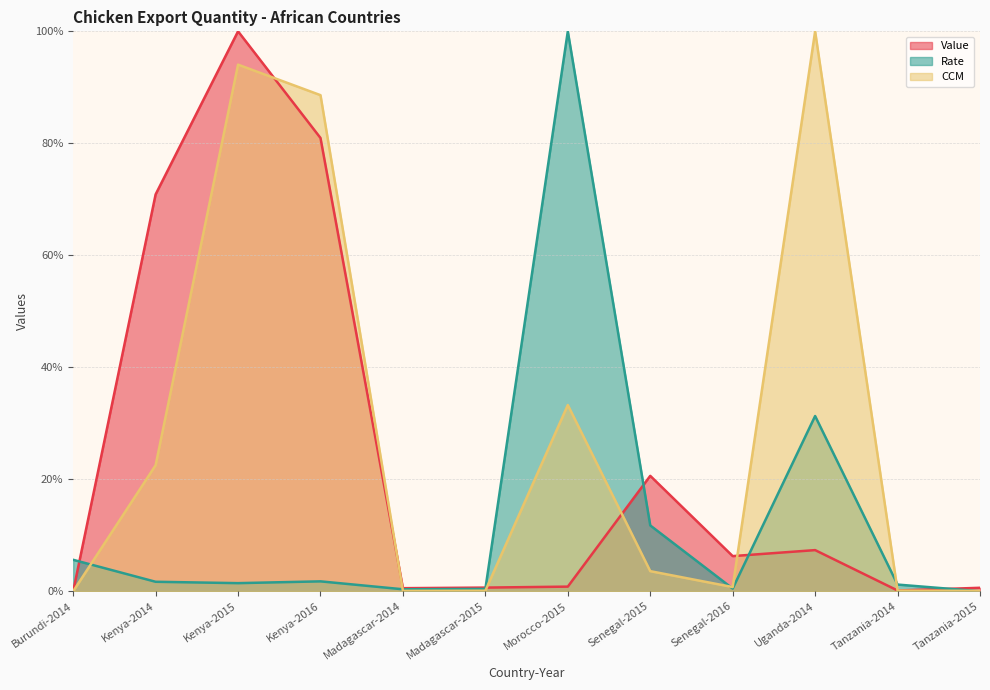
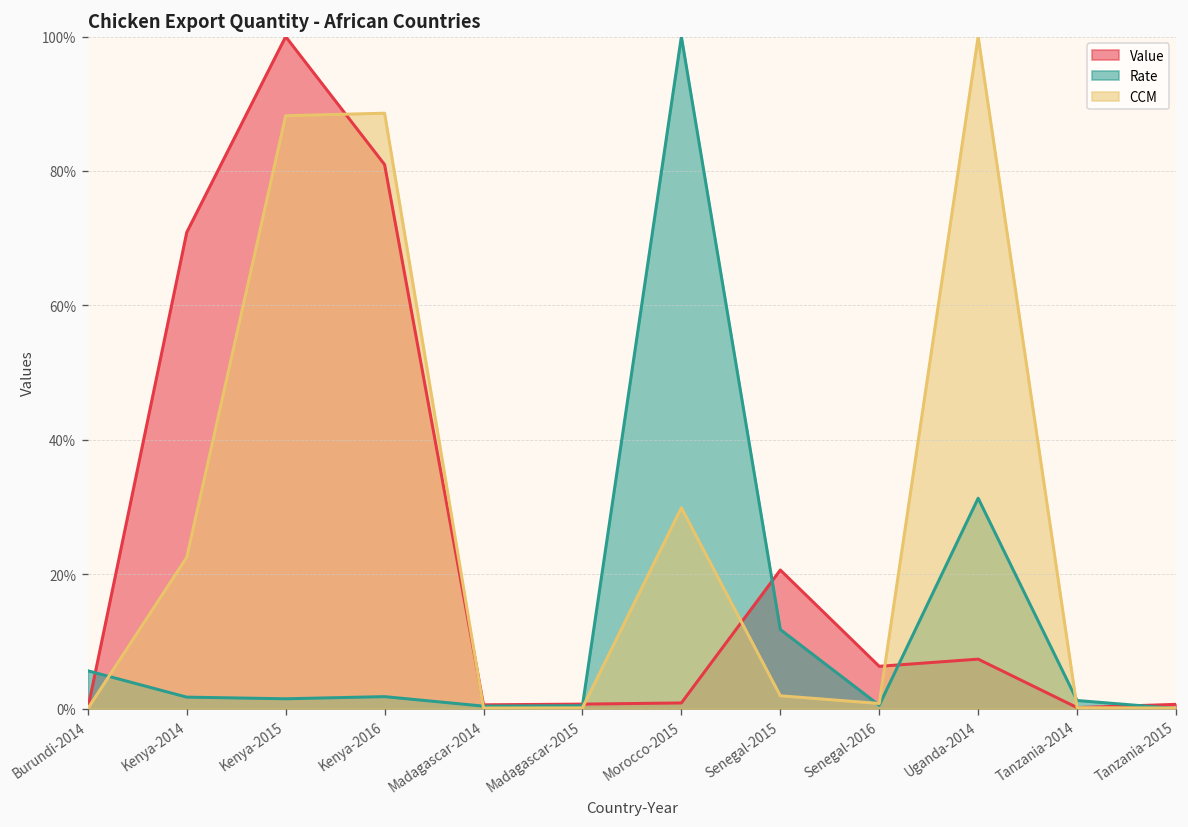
  {
    "Value": {
      "Kenya-2014": "71%",
      "Kenya-2015": "100%",
      "Kenya-2016": "81%",
      "Morocco-2015": "1%",
      "Senegal-2015": "21%",
      "Senegal-2016": "6%",
      "Uganda-2014": "7%",
      "Tanzania-2015": "1%"
    },
    "Rate": {
      "Burundi-2014": "6%",
      "Kenya-2014": "2%",
      "Kenya-2015": "1%",
      "Kenya-2016": "2%",
      "Morocco-2015": "100%",
      "Senegal-2015": "12%",
      "Uganda-2014": "31%",
      "Tanzania-2014": "1%"
    },
    "CCM": {
      "Kenya-2014": "23%",
-     "Kenya-2015": "94%",
+     "Kenya-2015": "88%",
      "Kenya-2016": "89%",
-     "Morocco-2015": "33%",
-     "Senegal-2015": "4%",
+     "Morocco-2015": "30%",
+     "Senegal-2015": "2%",
      "Uganda-2014": "100%"
    }
  }
